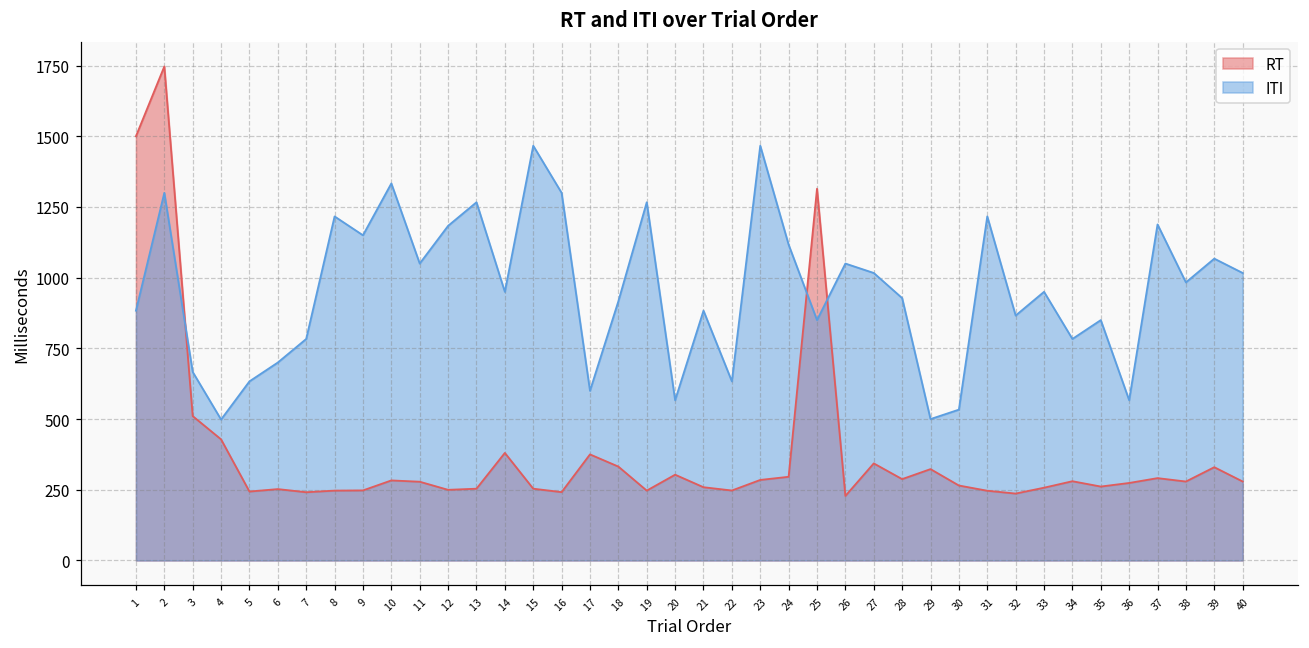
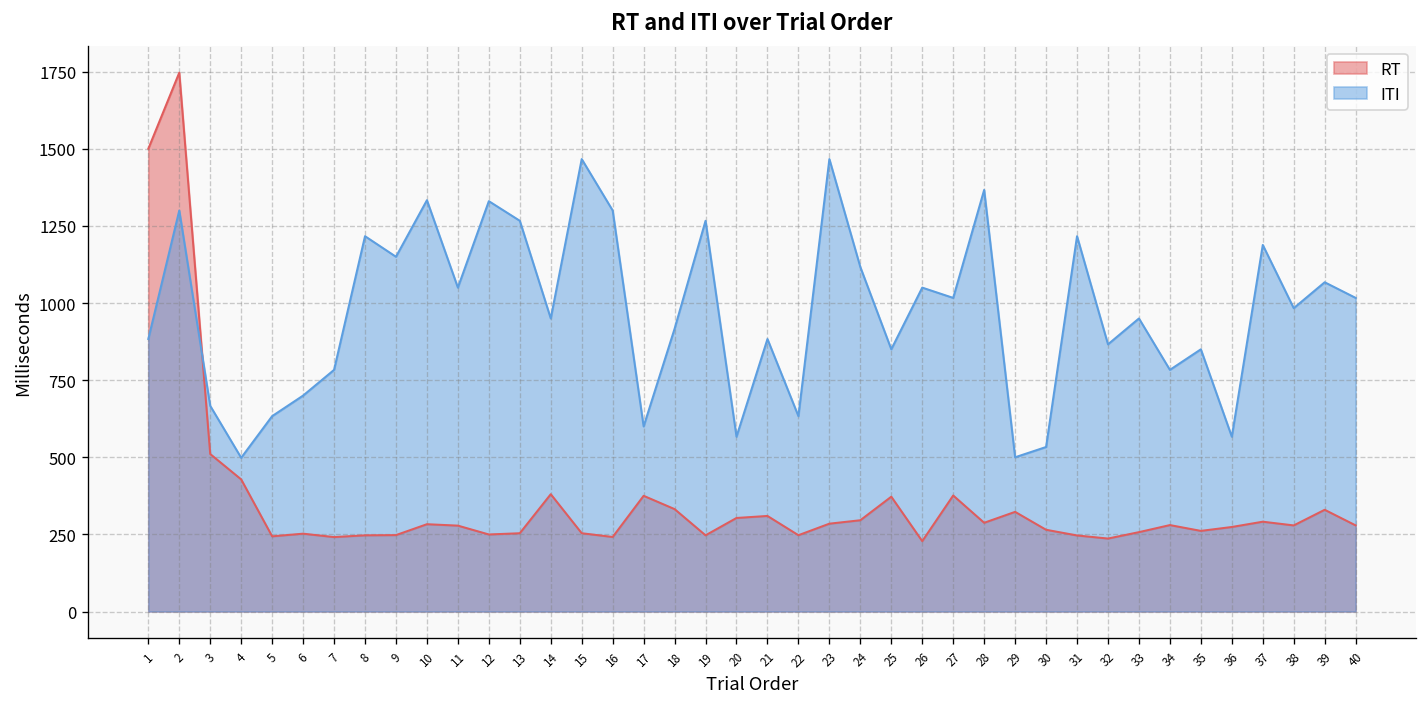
  {
    "RT": {
      "1": 1500,
      "2": 1750,
      "3": 510,
      "4": 430,
      "5": 240,
      "6": 250,
      "7": 240,
      "8": 250,
      "9": 250,
      "10": 280,
      "11": 280,
      "12": 250,
      "13": 250,
      "14": 380,
      "15": 250,
      "16": 240,
      "17": 380,
      "18": 330,
      "19": 250,
      "20": 300,
-     "21": 260,
+     "21": 310,
      "22": 250,
      "23": 280,
      "24": 300,
-     "25": 1310,
+     "25": 370,
      "26": 230,
-     "27": 340,
+     "27": 380,
      "28": 290,
      "29": 320,
      "30": 270,
      "31": 250,
      "32": 240,
      "33": 260,
      "34": 280,
      "35": 260,
      "36": 270,
      "37": 290,
      "38": 280,
      "39": 330,
      "40": 280
    },
    "ITI": {
      "1": 880,
      "2": 1300,
      "3": 670,
      "4": 500,
      "5": 630,
      "6": 700,
      "7": 780,
      "8": 1220,
      "9": 1150,
      "10": 1330,
      "11": 1050,
-     "12": 1180,
+     "12": 1330,
      "13": 1270,
      "14": 950,
      "15": 1470,
      "16": 1300,
      "17": 600,
      "18": 920,
      "19": 1270,
      "20": 570,
      "21": 880,
      "22": 630,
      "23": 1470,
      "24": 1120,
      "25": 850,
      "26": 1050,
      "27": 1020,
-     "28": 930,
+     "28": 1370,
      "29": 500,
      "30": 530,
      "31": 1220,
      "32": 870,
      "33": 950,
      "34": 780,
      "35": 850,
      "36": 570,
      "37": 1190,
      "38": 980,
      "39": 1070,
      "40": 1020
    }
  }
